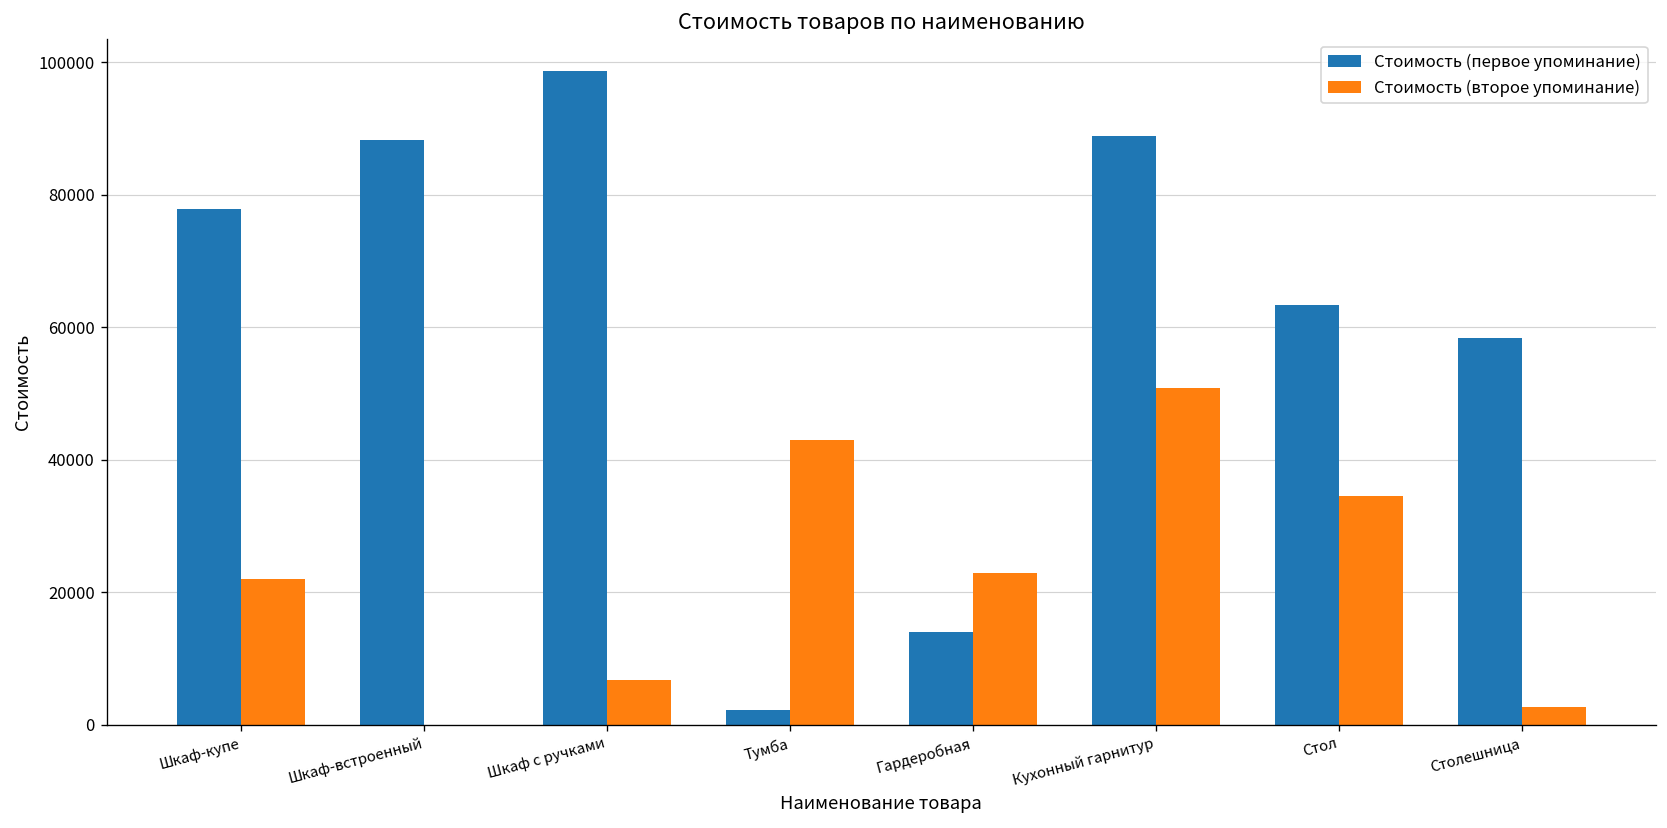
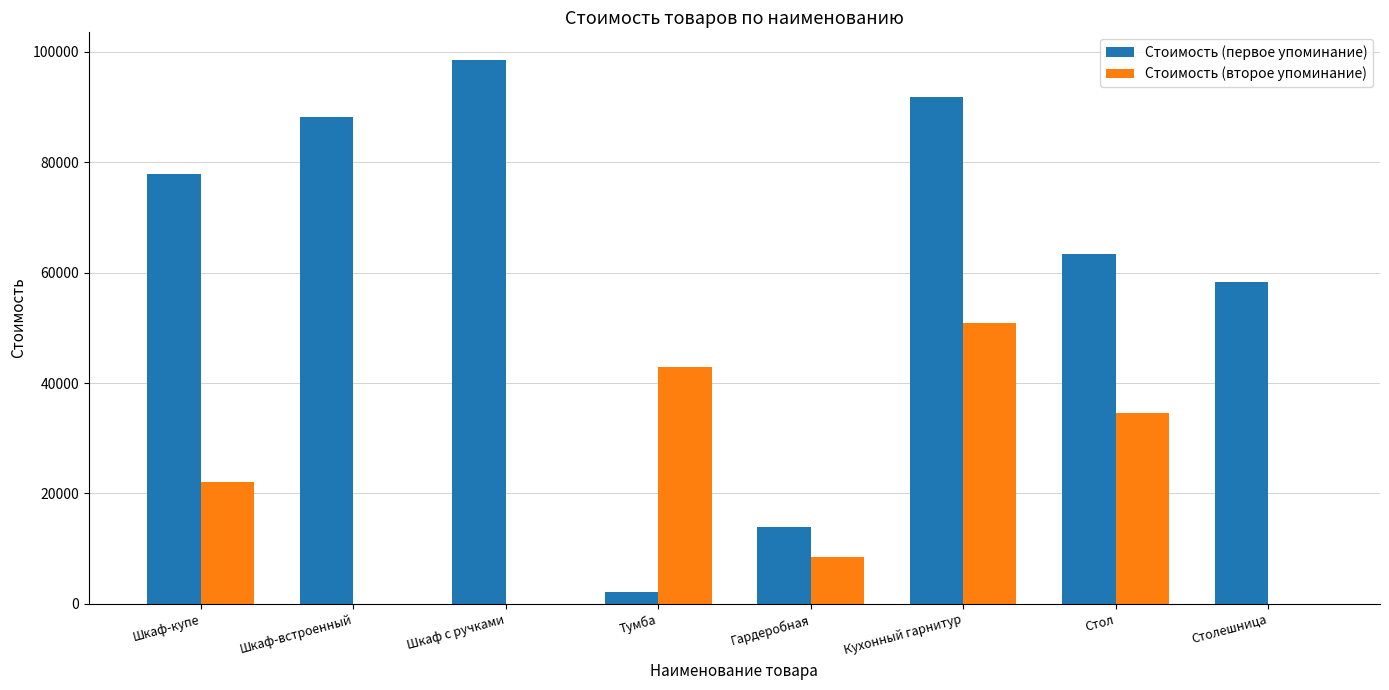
  {
    "Стоимость (первое упоминание)": {
      "Шкаф-купе": 78000,
      "Шкаф-встроенный": 88000,
      "Шкаф с ручками": 99000,
      "Тумба": 2000,
      "Гардеробная": 14000,
-     "Кухонный гарнитур": 89000,
+     "Кухонный гарнитур": 92000,
      "Стол": 63000,
      "Столешница": 58000
    },
    "Стоимость (второе упоминание)": {
      "Шкаф-купе": 22000,
      "Шкаф-встроенный": 0,
-     "Шкаф с ручками": 7000,
+     "Шкаф с ручками": 0,
      "Тумба": 43000,
-     "Гардеробная": 23000,
+     "Гардеробная": 8000,
      "Кухонный гарнитур": 51000,
      "Стол": 35000,
-     "Столешница": 3000
+     "Столешница": 0
    }
  }
